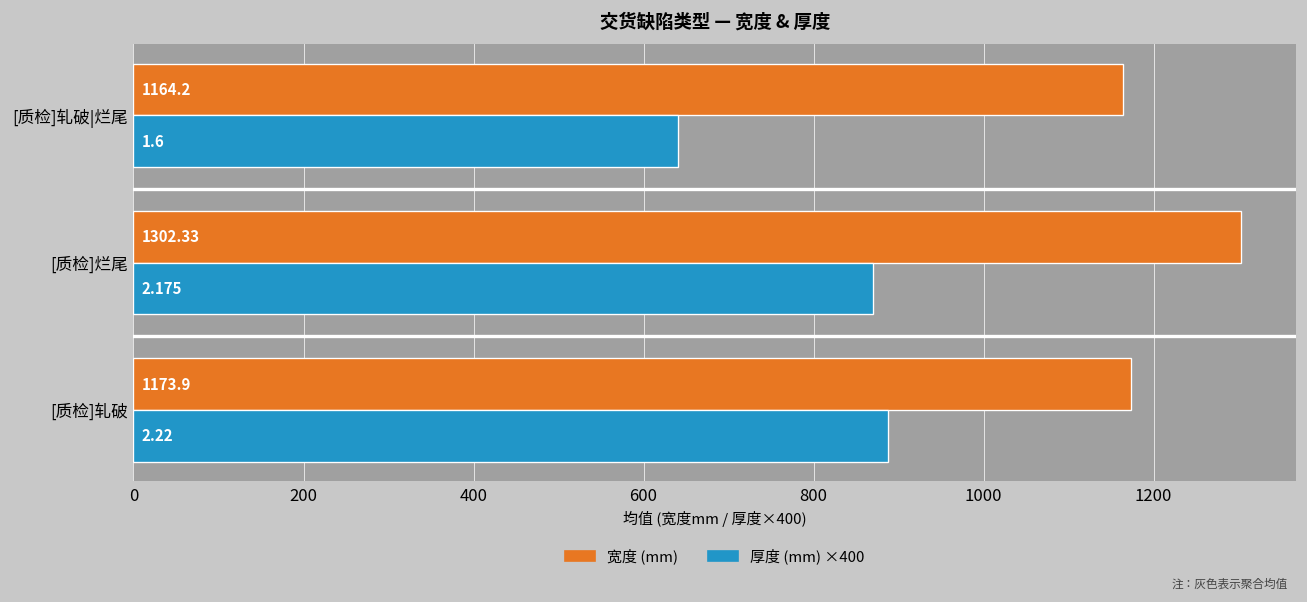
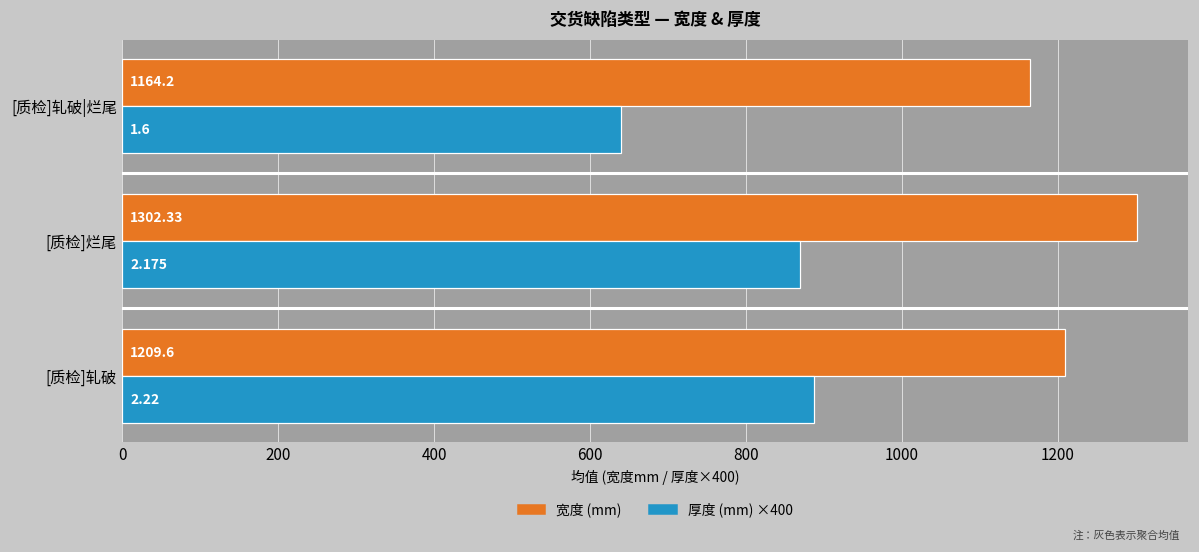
  {
    "宽度 (mm)": {
      "[质检]轧破|烂尾": 1164.2,
      "[质检]烂尾": 1302.33,
-     "[质检]轧破": 1173.9
+     "[质检]轧破": 1209.6
    }
  }
